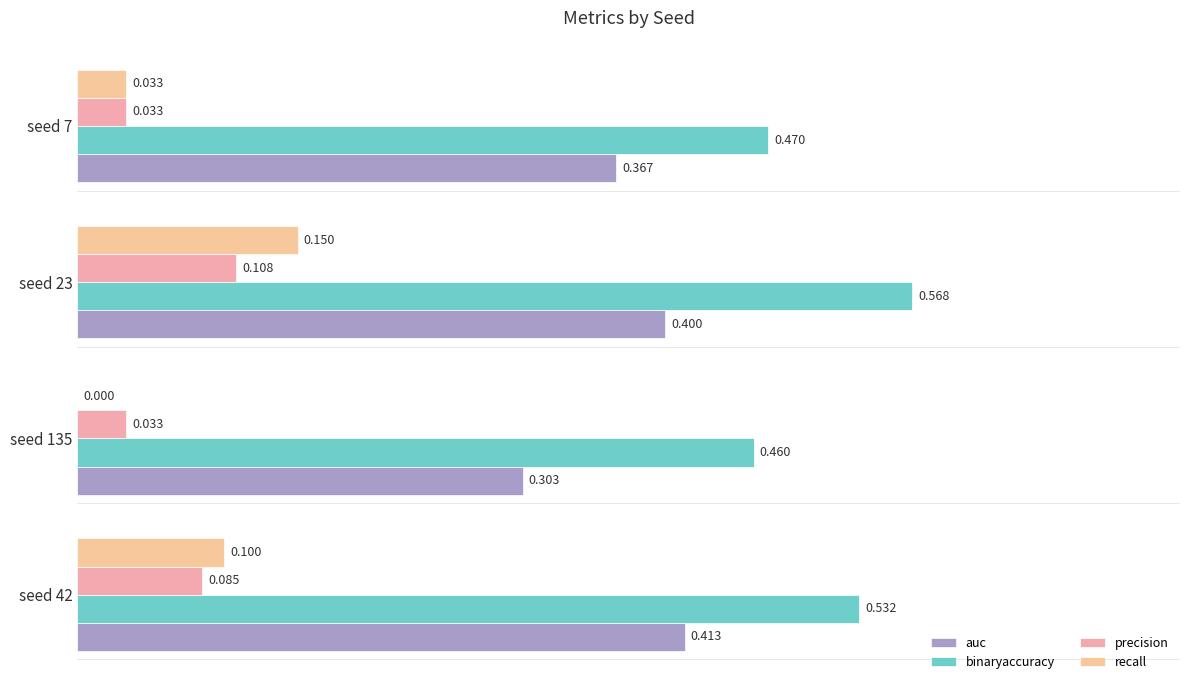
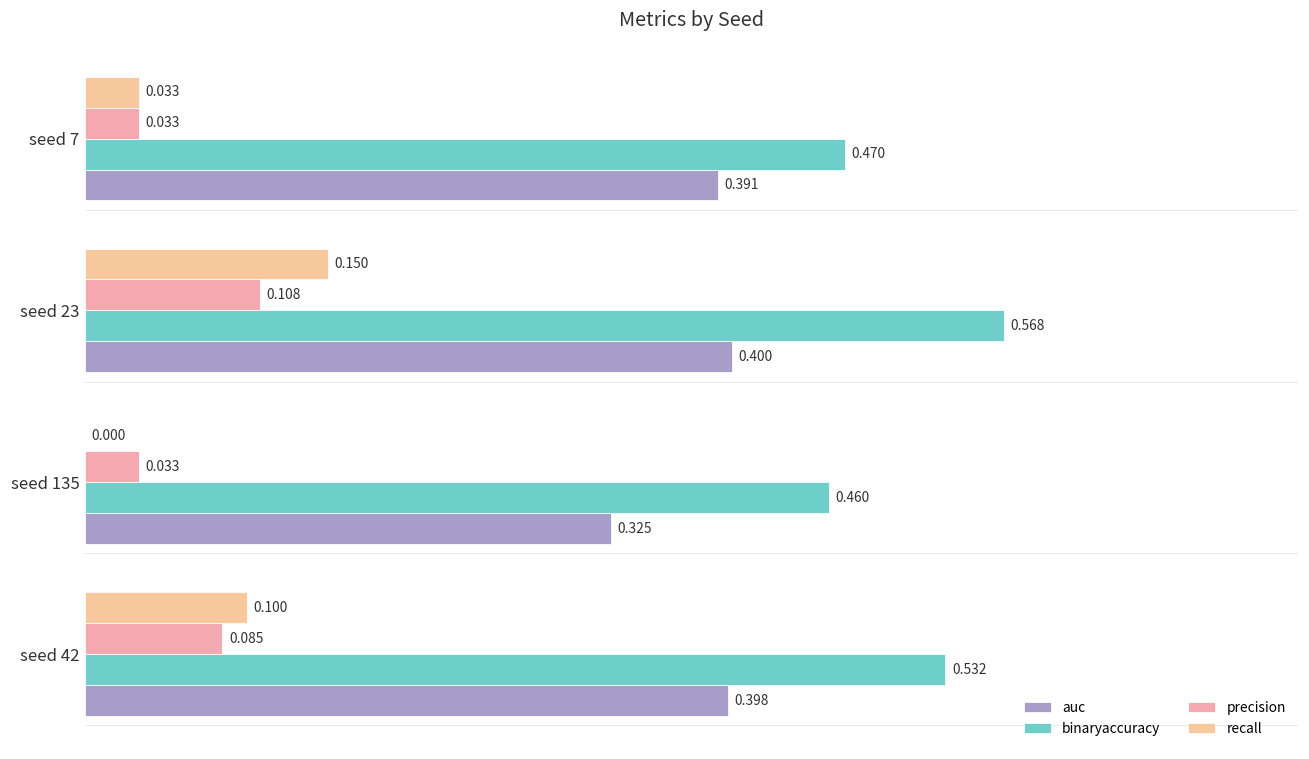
  {
    "auc": {
-     "seed 7": 0.367,
+     "seed 7": 0.391,
      "seed 23": 0.400,
-     "seed 135": 0.303,
-     "seed 42": 0.413
+     "seed 135": 0.325,
+     "seed 42": 0.398
    },
    "binaryaccuracy": {
      "seed 7": 0.470,
      "seed 23": 0.568,
      "seed 135": 0.460,
      "seed 42": 0.532
    }
  }
